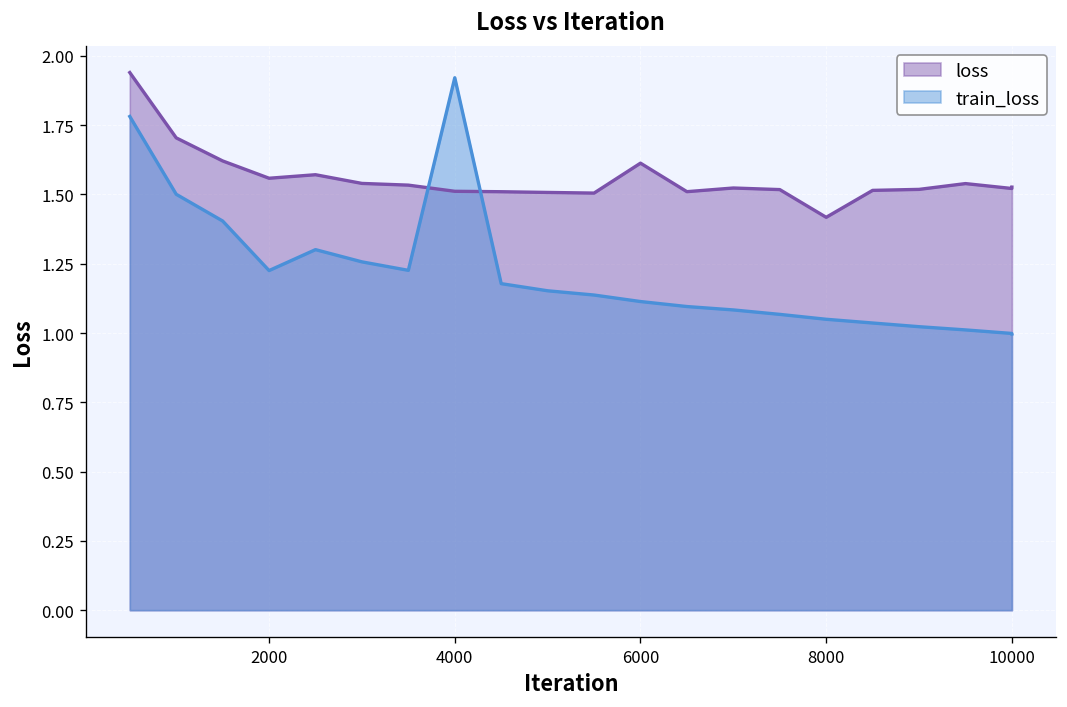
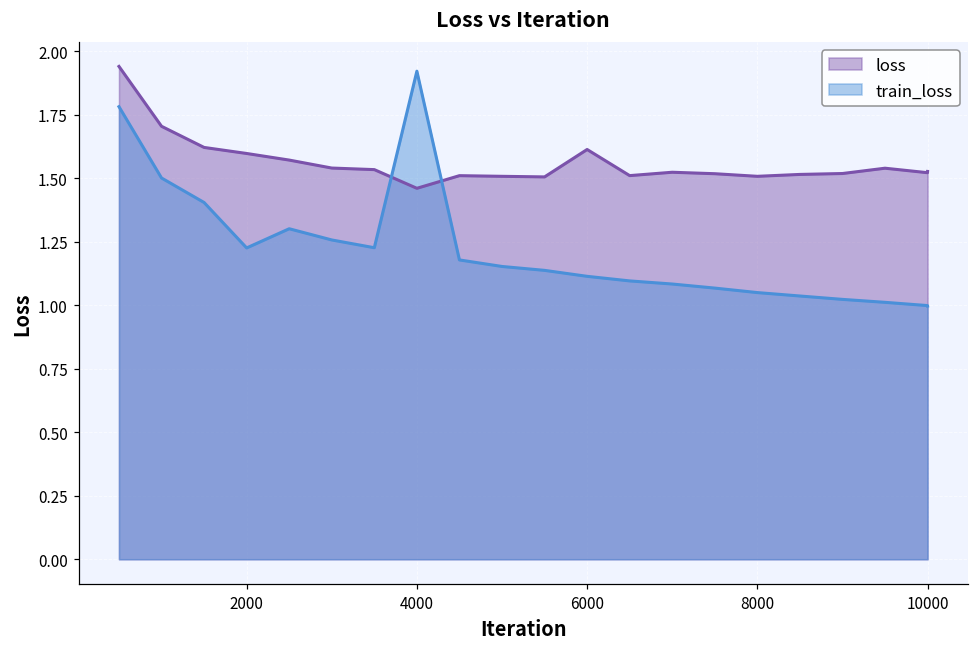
  {
    "loss": {
-     "2000": 1.56,
-     "4000": 1.51,
+     "2000": 1.60,
+     "4000": 1.46,
      "6000": 1.61,
-     "8000": 1.42,
+     "8000": 1.51,
      "10000": 1.53
    },
    "train_loss": {
      "2000": 1.23,
      "4000": 1.92,
      "6000": 1.11,
      "8000": 1.05,
      "10000": 1.00
    }
  }
